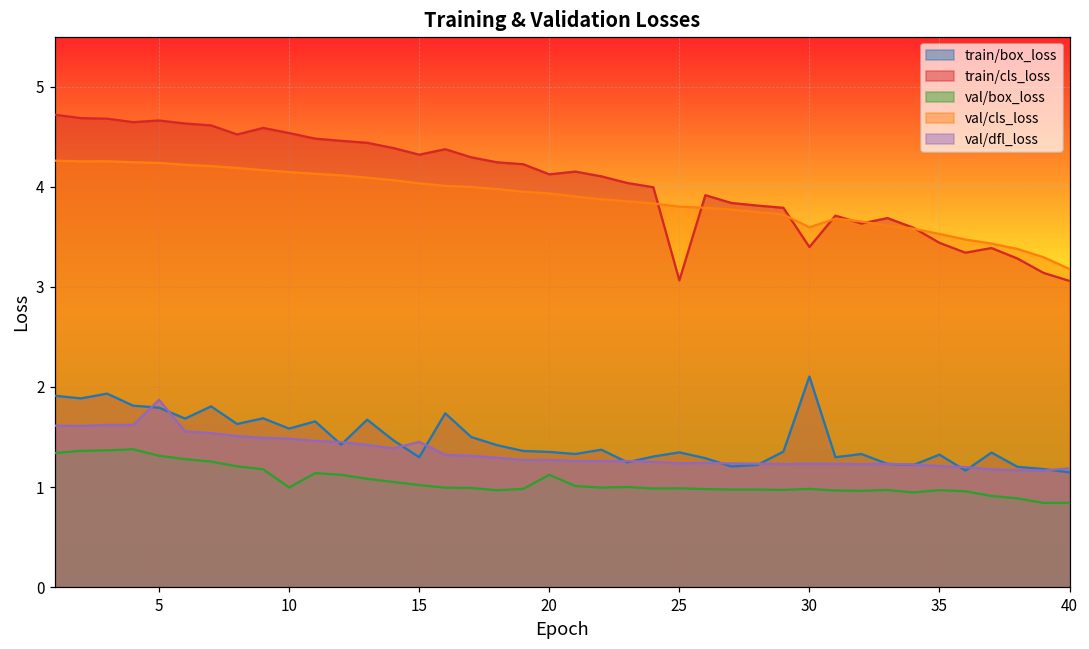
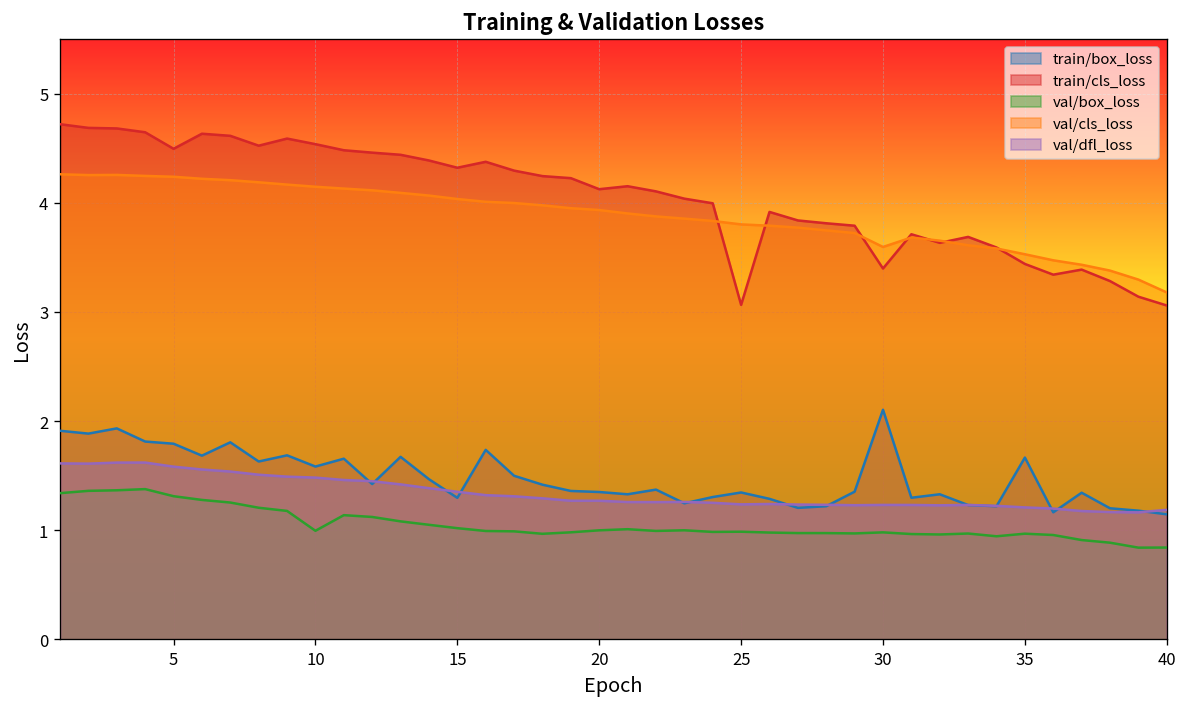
  {
    "train/box_loss": {
      "5": 1.8,
      "10": 1.6,
      "15": 1.3,
      "20": 1.4,
      "25": 1.3,
      "30": 2.1,
-     "35": 1.3,
+     "35": 1.7,
      "40": 1.1
    },
    "train/cls_loss": {
-     "5": 4.7,
+     "5": 4.5,
      "10": 4.5,
      "15": 4.3,
      "20": 4.1,
      "25": 3.1,
      "30": 3.4,
      "35": 3.4,
      "40": 3.1
    },
    "val/box_loss": {
      "5": 1.3,
      "10": 1.0,
      "15": 1.0,
-     "20": 1.1,
+     "20": 1.0,
      "25": 1.0,
      "30": 1.0,
      "35": 1.0,
      "40": 0.8
    },
    "val/cls_loss": {
      "5": 4.2,
      "10": 4.1,
      "15": 4.0,
      "20": 3.9,
      "25": 3.8,
      "30": 3.6,
      "35": 3.5,
      "40": 3.2
    },
    "val/dfl_loss": {
-     "5": 1.9,
+     "5": 1.6,
      "10": 1.5,
-     "15": 1.5,
+     "15": 1.4,
      "20": 1.3,
      "25": 1.2,
      "30": 1.2,
      "35": 1.2,
      "40": 1.2
    }
  }
